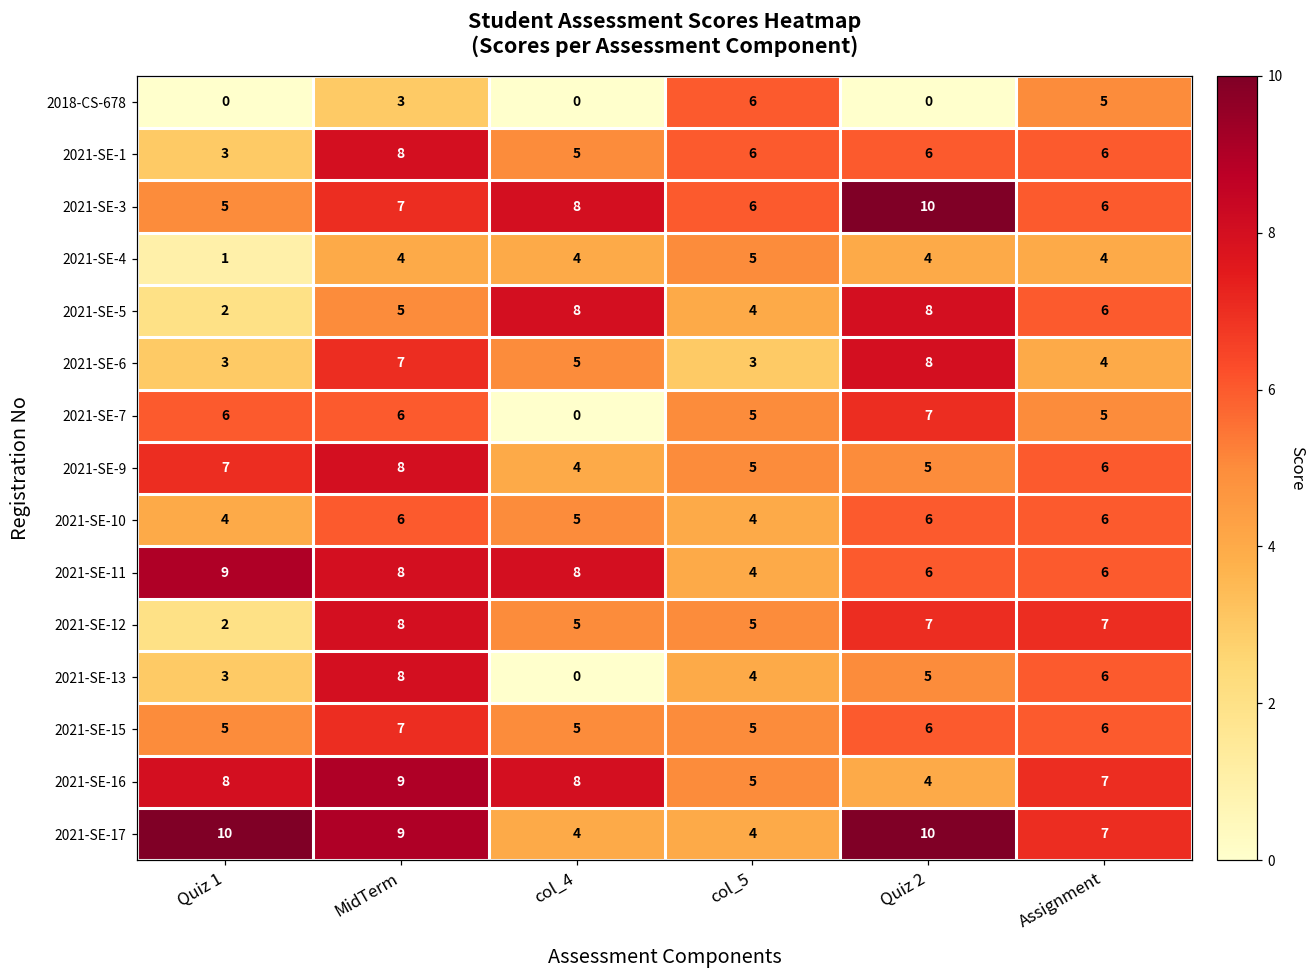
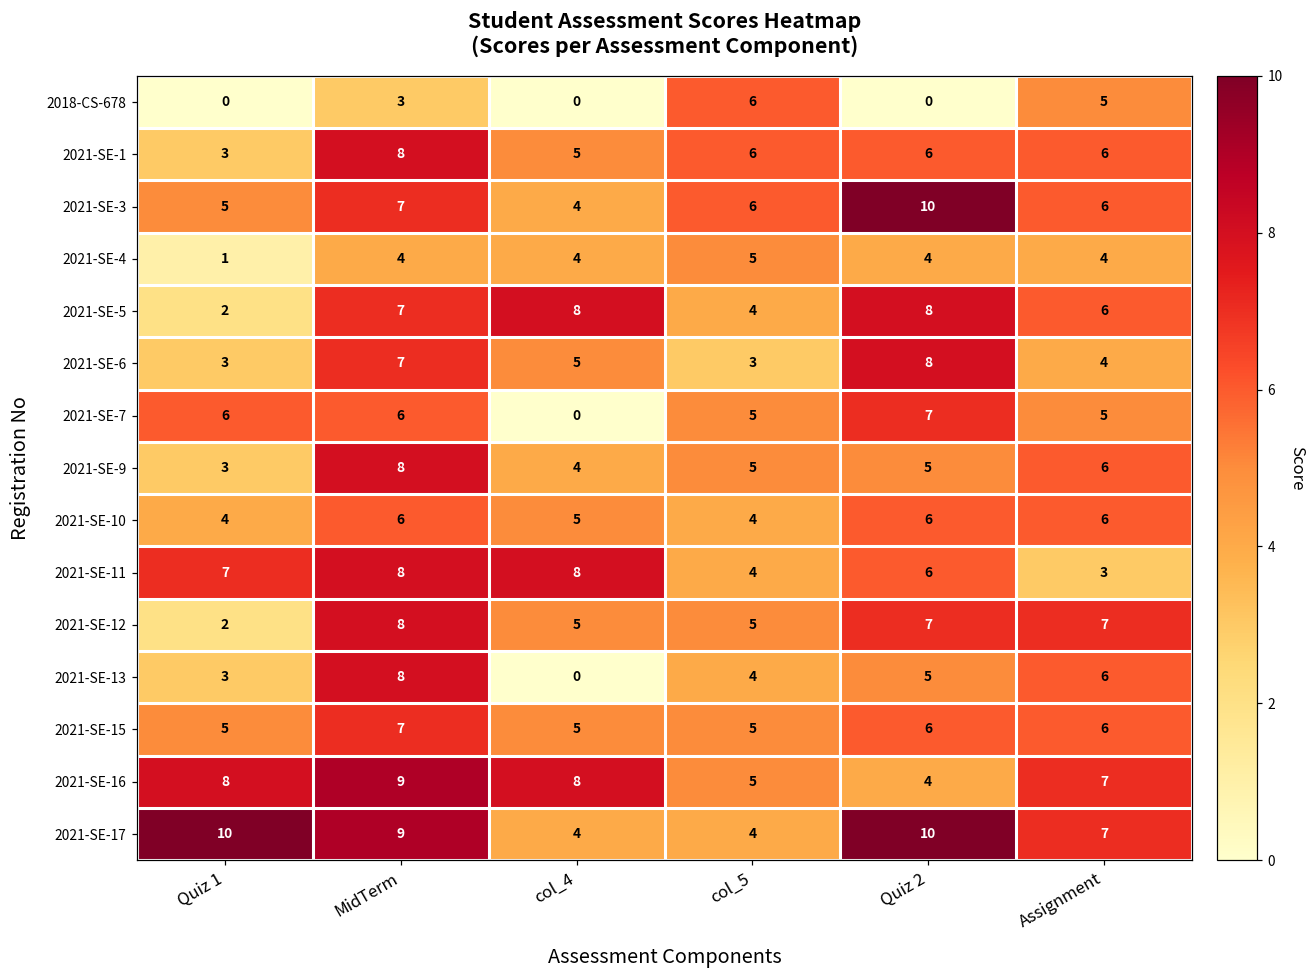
  {
    "2018-CS-678": {
      "Quiz 1": 0,
      "MidTerm": 3,
      "col_4": 0,
      "col_5": 6,
      "Quiz 2": 0,
      "Assignment": 5
    },
    "2021-SE-1": {
      "Quiz 1": 3,
      "MidTerm": 8,
      "col_4": 5,
      "col_5": 6,
      "Quiz 2": 6,
      "Assignment": 6
    },
    "2021-SE-3": {
      "Quiz 1": 5,
      "MidTerm": 7,
-     "col_4": 8,
+     "col_4": 4,
      "col_5": 6,
      "Quiz 2": 10,
      "Assignment": 6
    },
    "2021-SE-4": {
      "Quiz 1": 1,
      "MidTerm": 4,
      "col_4": 4,
      "col_5": 5,
      "Quiz 2": 4,
      "Assignment": 4
    },
    "2021-SE-5": {
      "Quiz 1": 2,
-     "MidTerm": 5,
+     "MidTerm": 7,
      "col_4": 8,
      "col_5": 4,
      "Quiz 2": 8,
      "Assignment": 6
    },
    "2021-SE-6": {
      "Quiz 1": 3,
      "MidTerm": 7,
      "col_4": 5,
      "col_5": 3,
      "Quiz 2": 8,
      "Assignment": 4
    },
    "2021-SE-7": {
      "Quiz 1": 6,
      "MidTerm": 6,
      "col_4": 0,
      "col_5": 5,
      "Quiz 2": 7,
      "Assignment": 5
    },
    "2021-SE-9": {
-     "Quiz 1": 7,
+     "Quiz 1": 3,
      "MidTerm": 8,
      "col_4": 4,
      "col_5": 5,
      "Quiz 2": 5,
      "Assignment": 6
    },
    "2021-SE-10": {
      "Quiz 1": 4,
      "MidTerm": 6,
      "col_4": 5,
      "col_5": 4,
      "Quiz 2": 6,
      "Assignment": 6
    },
    "2021-SE-11": {
-     "Quiz 1": 9,
+     "Quiz 1": 7,
      "MidTerm": 8,
      "col_4": 8,
      "col_5": 4,
      "Quiz 2": 6,
-     "Assignment": 6
+     "Assignment": 3
    },
    "2021-SE-12": {
      "Quiz 1": 2,
      "MidTerm": 8,
      "col_4": 5,
      "col_5": 5,
      "Quiz 2": 7,
      "Assignment": 7
    },
    "2021-SE-13": {
      "Quiz 1": 3,
      "MidTerm": 8,
      "col_4": 0,
      "col_5": 4,
      "Quiz 2": 5,
      "Assignment": 6
    },
    "2021-SE-15": {
      "Quiz 1": 5,
      "MidTerm": 7,
      "col_4": 5,
      "col_5": 5,
      "Quiz 2": 6,
      "Assignment": 6
    },
    "2021-SE-16": {
      "Quiz 1": 8,
      "MidTerm": 9,
      "col_4": 8,
      "col_5": 5,
      "Quiz 2": 4,
      "Assignment": 7
    },
    "2021-SE-17": {
      "Quiz 1": 10,
      "MidTerm": 9,
      "col_4": 4,
      "col_5": 4,
      "Quiz 2": 10,
      "Assignment": 7
    }
  }
